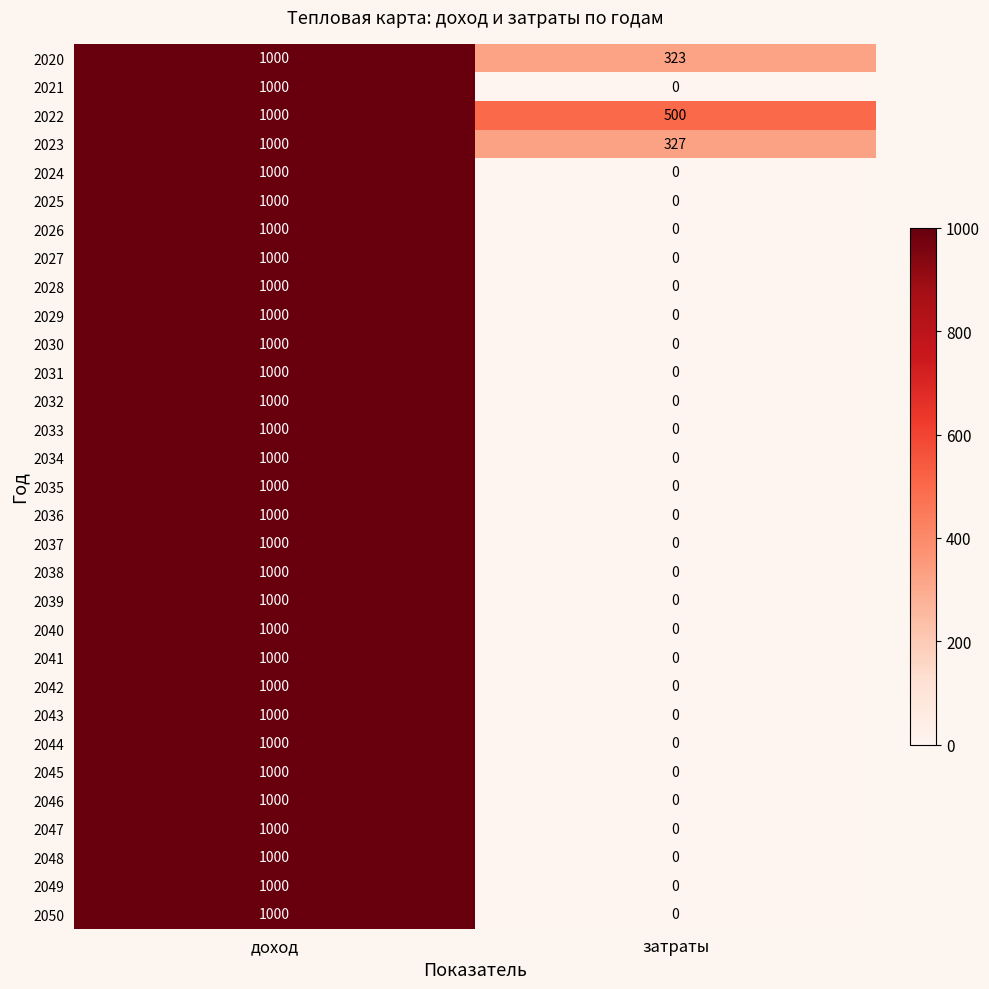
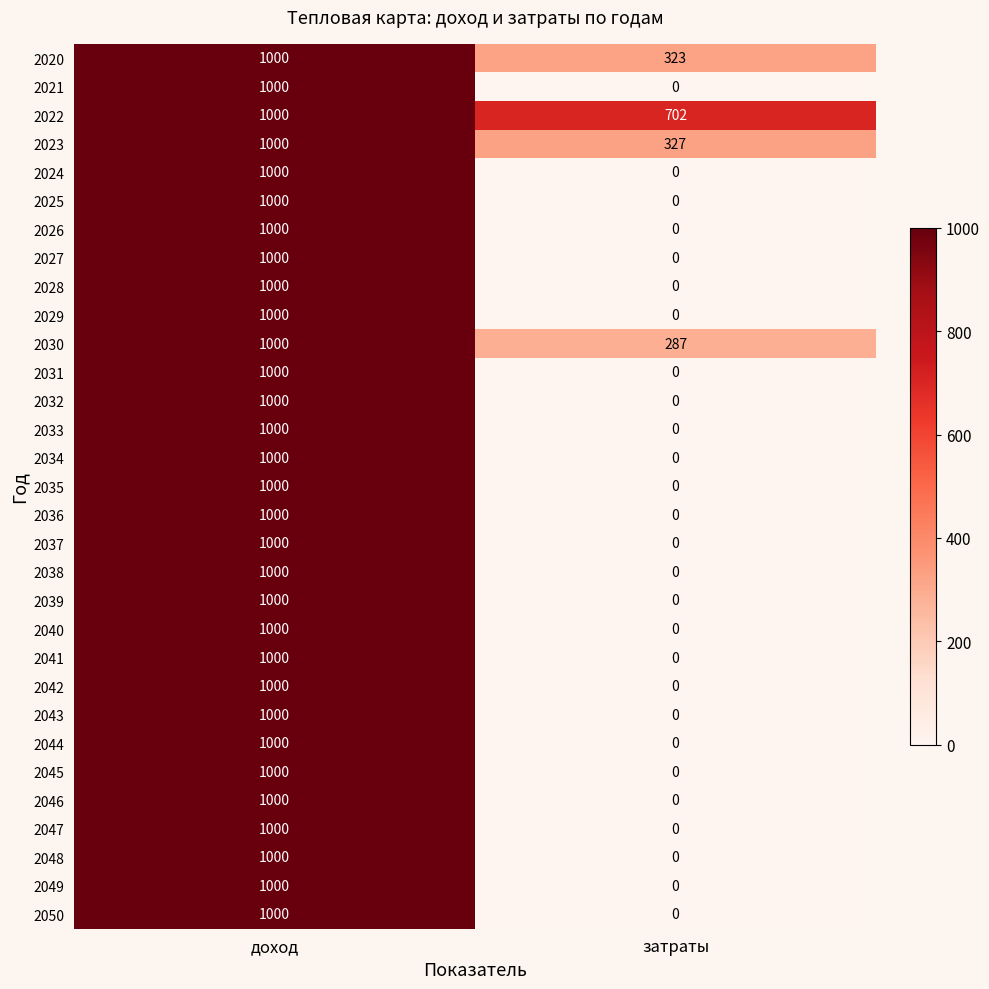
  {
    "2020": {
      "доход": 1000,
      "затраты": 323
    },
    "2021": {
      "доход": 1000,
      "затраты": 0
    },
    "2022": {
      "доход": 1000,
-     "затраты": 500
+     "затраты": 702
    },
    "2023": {
      "доход": 1000,
      "затраты": 327
    },
    "2024": {
      "доход": 1000,
      "затраты": 0
    },
    "2025": {
      "доход": 1000,
      "затраты": 0
    },
    "2026": {
      "доход": 1000,
      "затраты": 0
    },
    "2027": {
      "доход": 1000,
      "затраты": 0
    },
    "2028": {
      "доход": 1000,
      "затраты": 0
    },
    "2029": {
      "доход": 1000,
      "затраты": 0
    },
    "2030": {
      "доход": 1000,
-     "затраты": 0
+     "затраты": 287
    },
    "2031": {
      "доход": 1000,
      "затраты": 0
    },
    "2032": {
      "доход": 1000,
      "затраты": 0
    },
    "2033": {
      "доход": 1000,
      "затраты": 0
    },
    "2034": {
      "доход": 1000,
      "затраты": 0
    },
    "2035": {
      "доход": 1000,
      "затраты": 0
    },
    "2036": {
      "доход": 1000,
      "затраты": 0
    },
    "2037": {
      "доход": 1000,
      "затраты": 0
    },
    "2038": {
      "доход": 1000,
      "затраты": 0
    },
    "2039": {
      "доход": 1000,
      "затраты": 0
    },
    "2040": {
      "доход": 1000,
      "затраты": 0
    },
    "2041": {
      "доход": 1000,
      "затраты": 0
    },
    "2042": {
      "доход": 1000,
      "затраты": 0
    },
    "2043": {
      "доход": 1000,
      "затраты": 0
    },
    "2044": {
      "доход": 1000,
      "затраты": 0
    },
    "2045": {
      "доход": 1000,
      "затраты": 0
    },
    "2046": {
      "доход": 1000,
      "затраты": 0
    },
    "2047": {
      "доход": 1000,
      "затраты": 0
    },
    "2048": {
      "доход": 1000,
      "затраты": 0
    },
    "2049": {
      "доход": 1000,
      "затраты": 0
    },
    "2050": {
      "доход": 1000,
      "затраты": 0
    }
  }
